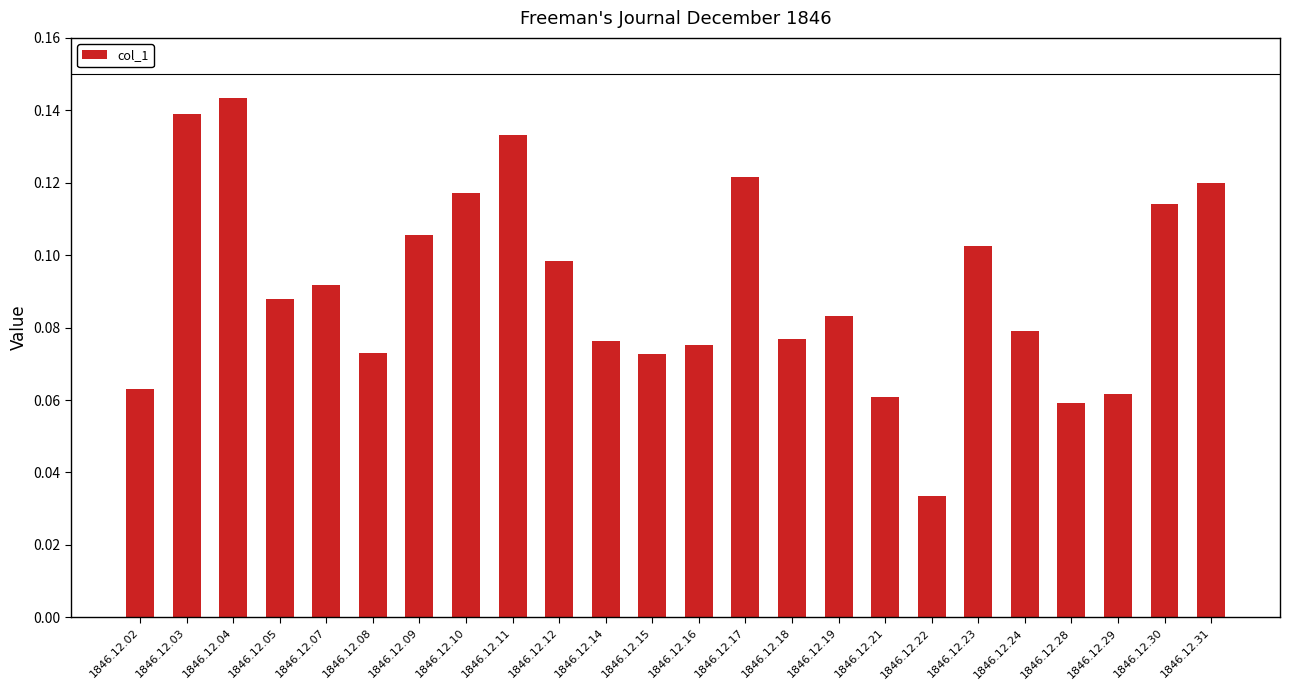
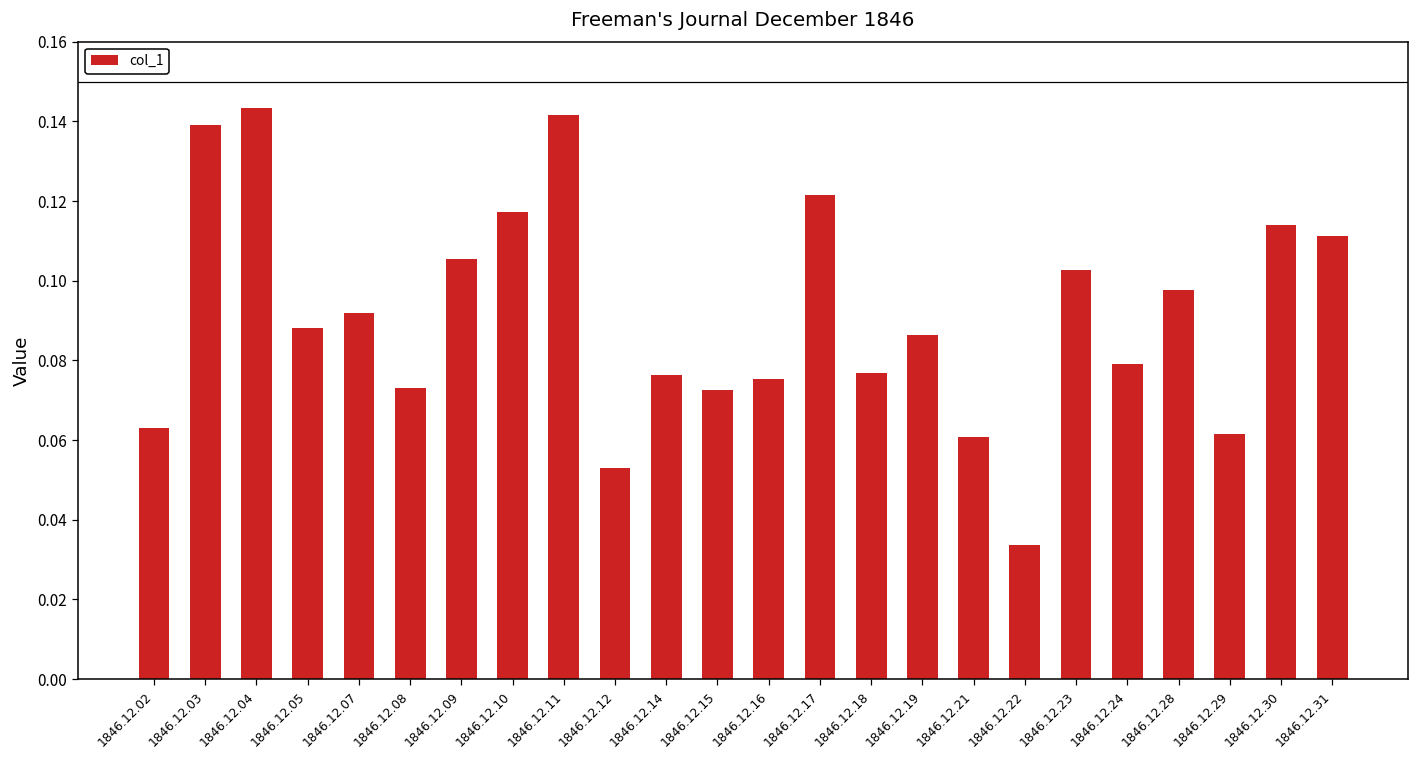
  {
    "1846.12.02": 0.063,
    "1846.12.03": 0.139,
    "1846.12.04": 0.143,
    "1846.12.05": 0.088,
    "1846.12.07": 0.092,
    "1846.12.08": 0.073,
    "1846.12.09": 0.105,
    "1846.12.10": 0.117,
-   "1846.12.11": 0.133,
-   "1846.12.12": 0.098,
+   "1846.12.11": 0.142,
+   "1846.12.12": 0.053,
    "1846.12.14": 0.076,
    "1846.12.15": 0.073,
    "1846.12.16": 0.075,
    "1846.12.17": 0.121,
    "1846.12.18": 0.077,
-   "1846.12.19": 0.083,
+   "1846.12.19": 0.086,
    "1846.12.21": 0.061,
    "1846.12.22": 0.034,
    "1846.12.23": 0.103,
    "1846.12.24": 0.079,
-   "1846.12.28": 0.059,
+   "1846.12.28": 0.098,
    "1846.12.29": 0.062,
    "1846.12.30": 0.114,
-   "1846.12.31": 0.120
+   "1846.12.31": 0.111
  }
